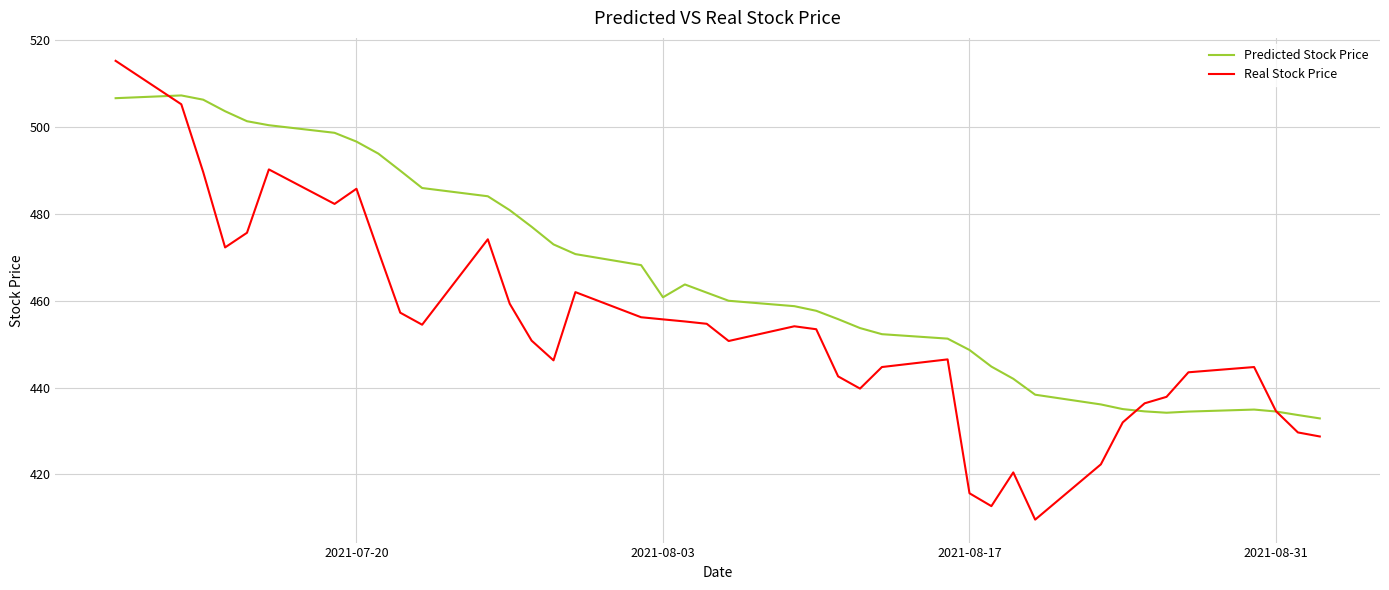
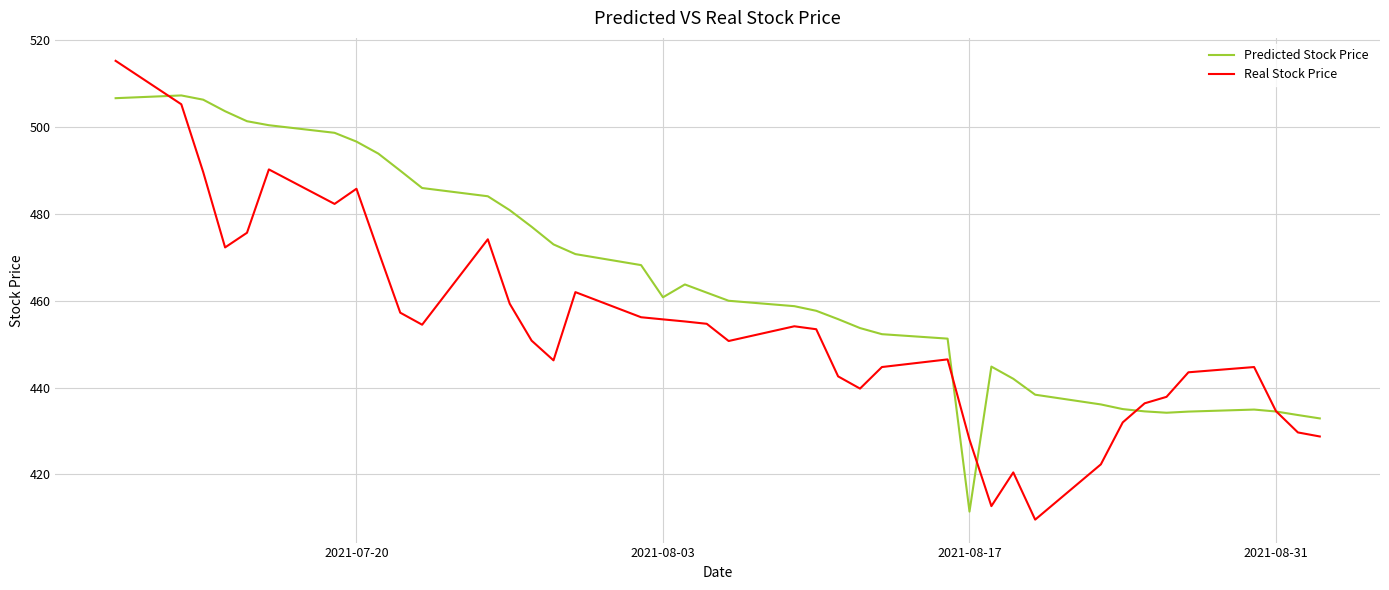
  {
    "Predicted Stock Price": {
      "2021-07-20": 497,
      "2021-08-03": 461,
-     "2021-08-17": 449
+     "2021-08-17": 411
    },
    "Real Stock Price": {
      "2021-07-20": 486,
      "2021-08-03": 456,
-     "2021-08-17": 416
+     "2021-08-17": 428
    }
  }
